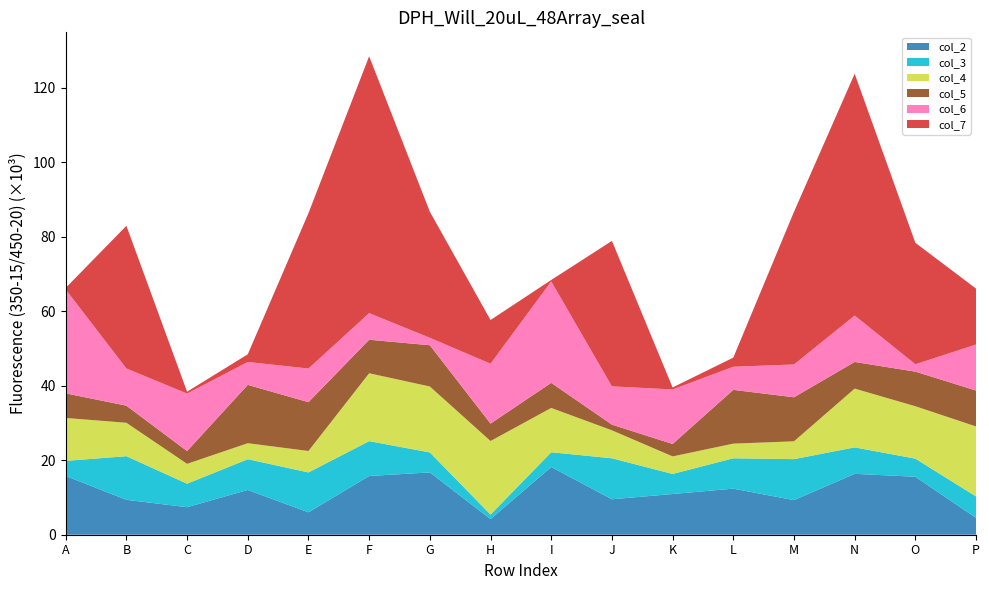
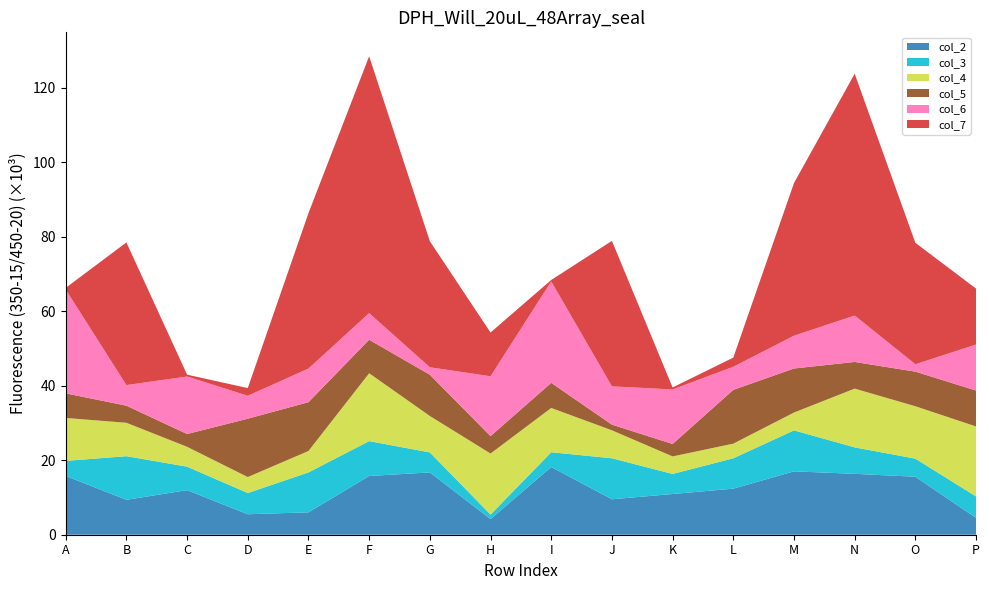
  {
    "col_2": {
      "A": 16,
      "B": 9,
-     "C": 7,
-     "D": 12,
+     "C": 12,
+     "D": 6,
      "E": 6,
      "F": 16,
      "G": 17,
      "H": 4,
      "I": 18,
      "J": 10,
      "K": 11,
      "L": 12,
-     "M": 9,
+     "M": 17,
      "N": 16,
      "O": 16,
      "P": 5
    },
    "col_3": {
      "A": 4,
      "B": 12,
      "C": 6,
-     "D": 8,
+     "D": 6,
      "E": 11,
      "F": 9,
      "G": 5,
      "H": 1,
      "I": 4,
      "J": 11,
      "K": 5,
      "L": 8,
      "M": 11,
      "N": 7,
      "O": 5,
      "P": 6
    },
    "col_4": {
      "A": 12,
      "B": 9,
      "C": 5,
      "D": 4,
      "E": 6,
      "F": 18,
-     "G": 18,
-     "H": 20,
+     "G": 10,
+     "H": 16,
      "I": 12,
      "J": 8,
      "K": 5,
      "L": 4,
      "M": 5,
      "N": 16,
      "O": 14,
      "P": 19
    },
    "col_5": {
      "A": 7,
      "B": 5,
      "C": 3,
      "D": 16,
      "E": 13,
      "F": 9,
      "G": 11,
      "H": 5,
      "I": 7,
      "J": 2,
      "K": 3,
      "L": 14,
      "M": 12,
      "N": 7,
      "O": 9,
      "P": 10
    },
    "col_6": {
-     "B": 10,
+     "B": 6,
      "D": 6,
      "E": 9,
      "F": 7,
      "G": 2,
      "H": 16,
      "J": 10,
      "L": 6,
      "M": 9,
      "N": 12,
      "O": 2,
      "P": 12
    },
    "col_7": {
      "B": 38,
      "D": 2,
      "E": 42,
      "F": 69,
      "G": 34,
      "H": 12,
      "J": 39,
      "L": 2,
      "M": 41,
      "N": 65,
      "O": 33,
      "P": 15
    }
  }
